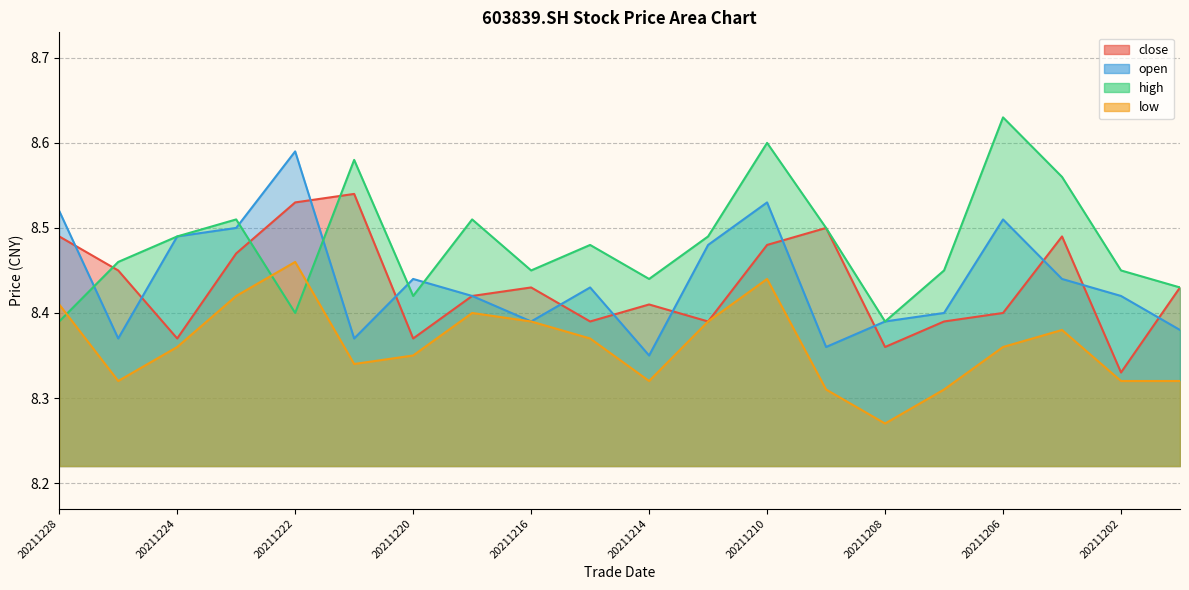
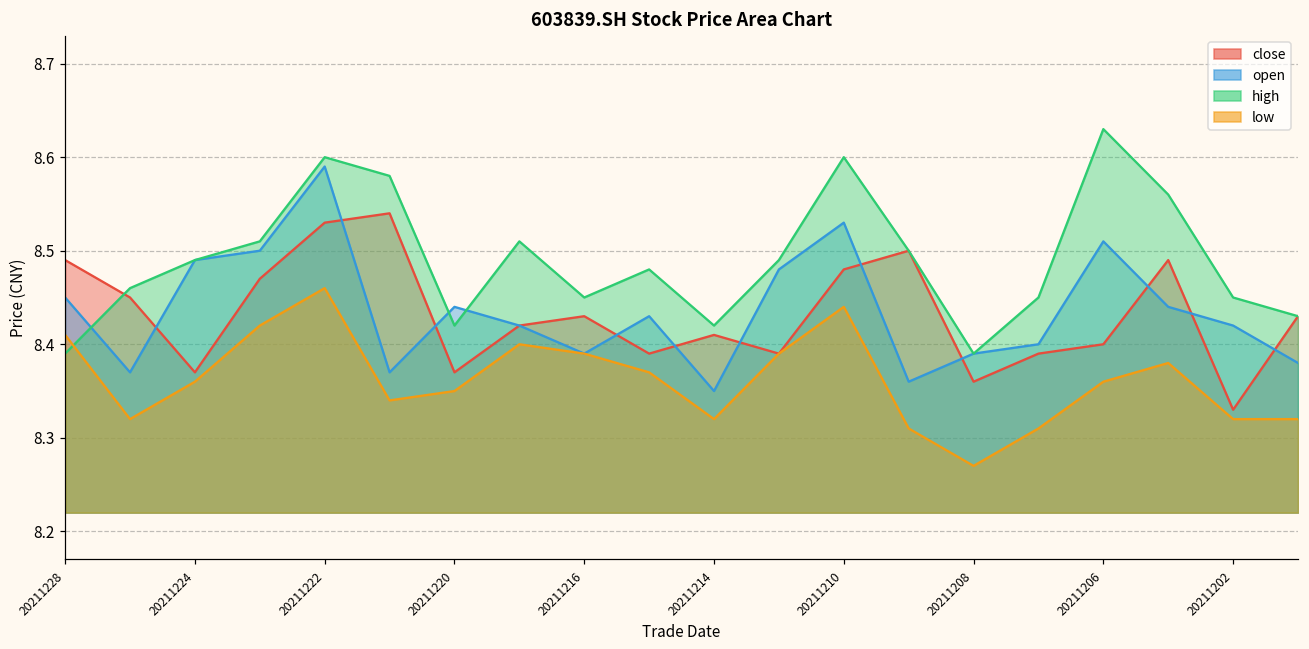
  {
    "open": {
-     "20211228": 8.52,
+     "20211228": 8.45,
      "20211222": 8.59,
      "20211220": 8.44,
      "20211214": 8.35,
      "20211210": 8.53,
      "20211206": 8.51,
      "20211202": 8.42
    },
    "high": {
      "20211228": 8.39,
-     "20211222": 8.4,
+     "20211222": 8.6,
      "20211220": 8.42,
      "20211216": 8.45,
-     "20211214": 8.44,
+     "20211214": 8.42,
      "20211210": 8.60,
      "20211206": 8.63,
      "20211202": 8.45
    }
  }
